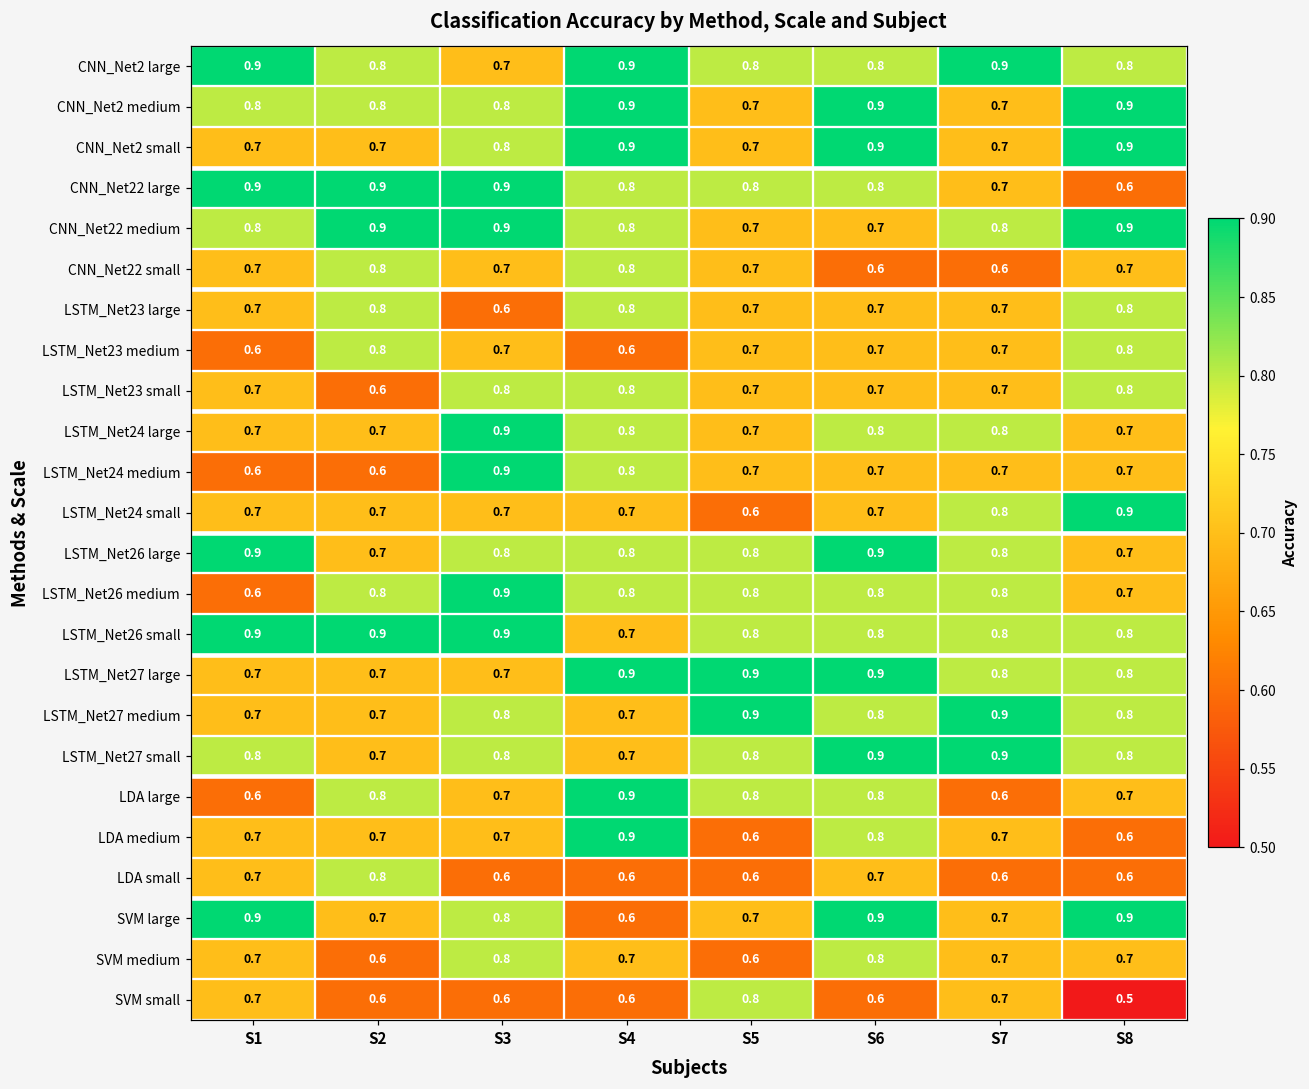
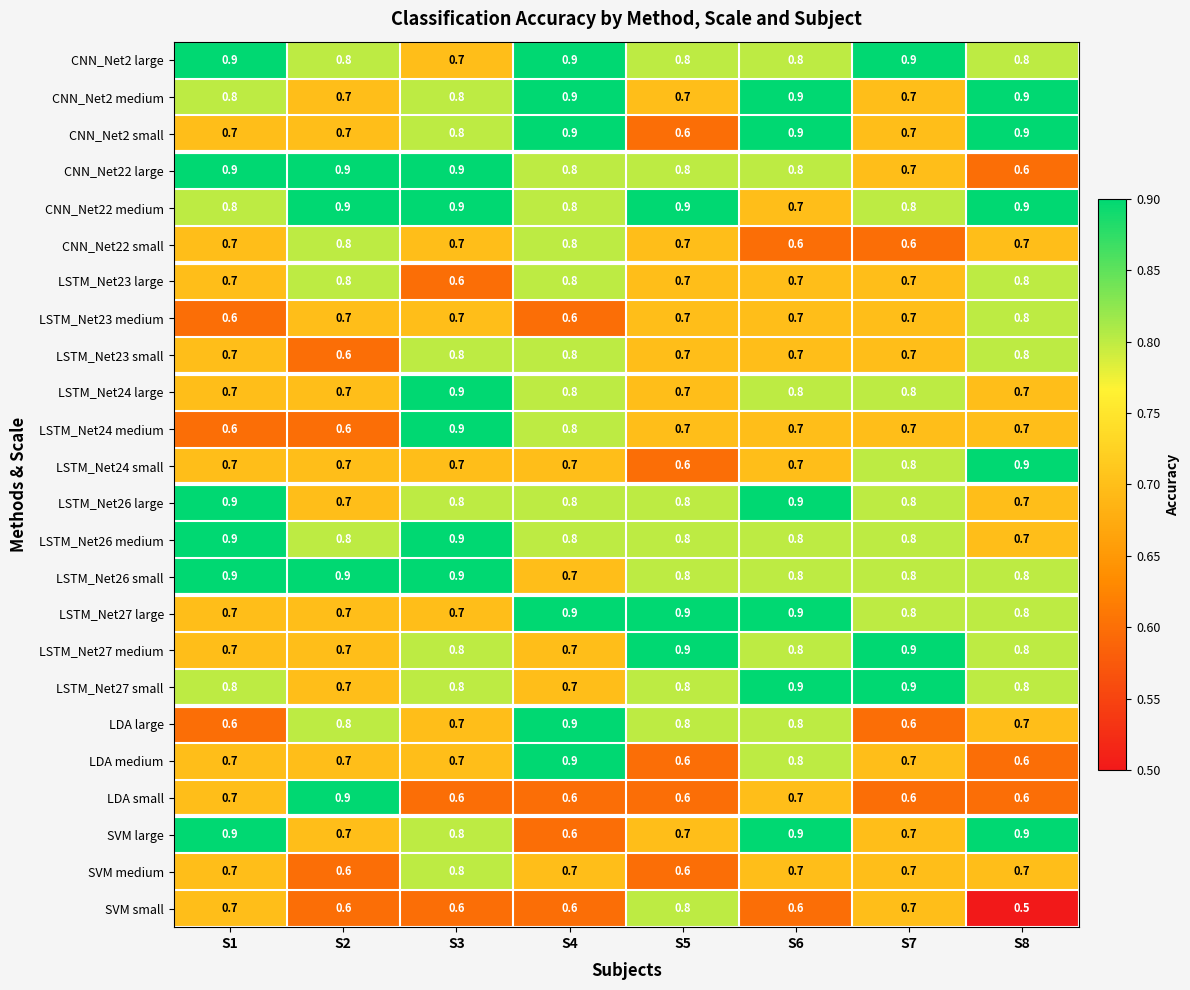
  {
    "CNN_Net2 large": {
      "S1": 0.9,
      "S2": 0.8,
      "S3": 0.7,
      "S4": 0.9,
      "S5": 0.8,
      "S6": 0.8,
      "S7": 0.9,
      "S8": 0.8
    },
    "CNN_Net2 medium": {
      "S1": 0.8,
-     "S2": 0.8,
+     "S2": 0.7,
      "S3": 0.8,
      "S4": 0.9,
      "S5": 0.7,
      "S6": 0.9,
      "S7": 0.7,
      "S8": 0.9
    },
    "CNN_Net2 small": {
      "S1": 0.7,
      "S2": 0.7,
      "S3": 0.8,
      "S4": 0.9,
-     "S5": 0.7,
+     "S5": 0.6,
      "S6": 0.9,
      "S7": 0.7,
      "S8": 0.9
    },
    "CNN_Net22 large": {
      "S1": 0.9,
      "S2": 0.9,
      "S3": 0.9,
      "S4": 0.8,
      "S5": 0.8,
      "S6": 0.8,
      "S7": 0.7,
      "S8": 0.6
    },
    "CNN_Net22 medium": {
      "S1": 0.8,
      "S2": 0.9,
      "S3": 0.9,
      "S4": 0.8,
-     "S5": 0.7,
+     "S5": 0.9,
      "S6": 0.7,
      "S7": 0.8,
      "S8": 0.9
    },
    "CNN_Net22 small": {
      "S1": 0.7,
      "S2": 0.8,
      "S3": 0.7,
      "S4": 0.8,
      "S5": 0.7,
      "S6": 0.6,
      "S7": 0.6,
      "S8": 0.7
    },
    "LSTM_Net23 large": {
      "S1": 0.7,
      "S2": 0.8,
      "S3": 0.6,
      "S4": 0.8,
      "S5": 0.7,
      "S6": 0.7,
      "S7": 0.7,
      "S8": 0.8
    },
    "LSTM_Net23 medium": {
      "S1": 0.6,
-     "S2": 0.8,
+     "S2": 0.7,
      "S3": 0.7,
      "S4": 0.6,
      "S5": 0.7,
      "S6": 0.7,
      "S7": 0.7,
      "S8": 0.8
    },
    "LSTM_Net23 small": {
      "S1": 0.7,
      "S2": 0.6,
      "S3": 0.8,
      "S4": 0.8,
      "S5": 0.7,
      "S6": 0.7,
      "S7": 0.7,
      "S8": 0.8
    },
    "LSTM_Net24 large": {
      "S1": 0.7,
      "S2": 0.7,
      "S3": 0.9,
      "S4": 0.8,
      "S5": 0.7,
      "S6": 0.8,
      "S7": 0.8,
      "S8": 0.7
    },
    "LSTM_Net24 medium": {
      "S1": 0.6,
      "S2": 0.6,
      "S3": 0.9,
      "S4": 0.8,
      "S5": 0.7,
      "S6": 0.7,
      "S7": 0.7,
      "S8": 0.7
    },
    "LSTM_Net24 small": {
      "S1": 0.7,
      "S2": 0.7,
      "S3": 0.7,
      "S4": 0.7,
      "S5": 0.6,
      "S6": 0.7,
      "S7": 0.8,
      "S8": 0.9
    },
    "LSTM_Net26 large": {
      "S1": 0.9,
      "S2": 0.7,
      "S3": 0.8,
      "S4": 0.8,
      "S5": 0.8,
      "S6": 0.9,
      "S7": 0.8,
      "S8": 0.7
    },
    "LSTM_Net26 medium": {
-     "S1": 0.6,
+     "S1": 0.9,
      "S2": 0.8,
      "S3": 0.9,
      "S4": 0.8,
      "S5": 0.8,
      "S6": 0.8,
      "S7": 0.8,
      "S8": 0.7
    },
    "LSTM_Net26 small": {
      "S1": 0.9,
      "S2": 0.9,
      "S3": 0.9,
      "S4": 0.7,
      "S5": 0.8,
      "S6": 0.8,
      "S7": 0.8,
      "S8": 0.8
    },
    "LSTM_Net27 large": {
      "S1": 0.7,
      "S2": 0.7,
      "S3": 0.7,
      "S4": 0.9,
      "S5": 0.9,
      "S6": 0.9,
      "S7": 0.8,
      "S8": 0.8
    },
    "LSTM_Net27 medium": {
      "S1": 0.7,
      "S2": 0.7,
      "S3": 0.8,
      "S4": 0.7,
      "S5": 0.9,
      "S6": 0.8,
      "S7": 0.9,
      "S8": 0.8
    },
    "LSTM_Net27 small": {
      "S1": 0.8,
      "S2": 0.7,
      "S3": 0.8,
      "S4": 0.7,
      "S5": 0.8,
      "S6": 0.9,
      "S7": 0.9,
      "S8": 0.8
    },
    "LDA large": {
      "S1": 0.6,
      "S2": 0.8,
      "S3": 0.7,
      "S4": 0.9,
      "S5": 0.8,
      "S6": 0.8,
      "S7": 0.6,
      "S8": 0.7
    },
    "LDA medium": {
      "S1": 0.7,
      "S2": 0.7,
      "S3": 0.7,
      "S4": 0.9,
      "S5": 0.6,
      "S6": 0.8,
      "S7": 0.7,
      "S8": 0.6
    },
    "LDA small": {
      "S1": 0.7,
-     "S2": 0.8,
+     "S2": 0.9,
      "S3": 0.6,
      "S4": 0.6,
      "S5": 0.6,
      "S6": 0.7,
      "S7": 0.6,
      "S8": 0.6
    },
    "SVM large": {
      "S1": 0.9,
      "S2": 0.7,
      "S3": 0.8,
      "S4": 0.6,
      "S5": 0.7,
      "S6": 0.9,
      "S7": 0.7,
      "S8": 0.9
    },
    "SVM medium": {
      "S1": 0.7,
      "S2": 0.6,
      "S3": 0.8,
      "S4": 0.7,
      "S5": 0.6,
-     "S6": 0.8,
+     "S6": 0.7,
      "S7": 0.7,
      "S8": 0.7
    },
    "SVM small": {
      "S1": 0.7,
      "S2": 0.6,
      "S3": 0.6,
      "S4": 0.6,
      "S5": 0.8,
      "S6": 0.6,
      "S7": 0.7,
      "S8": 0.5
    }
  }
